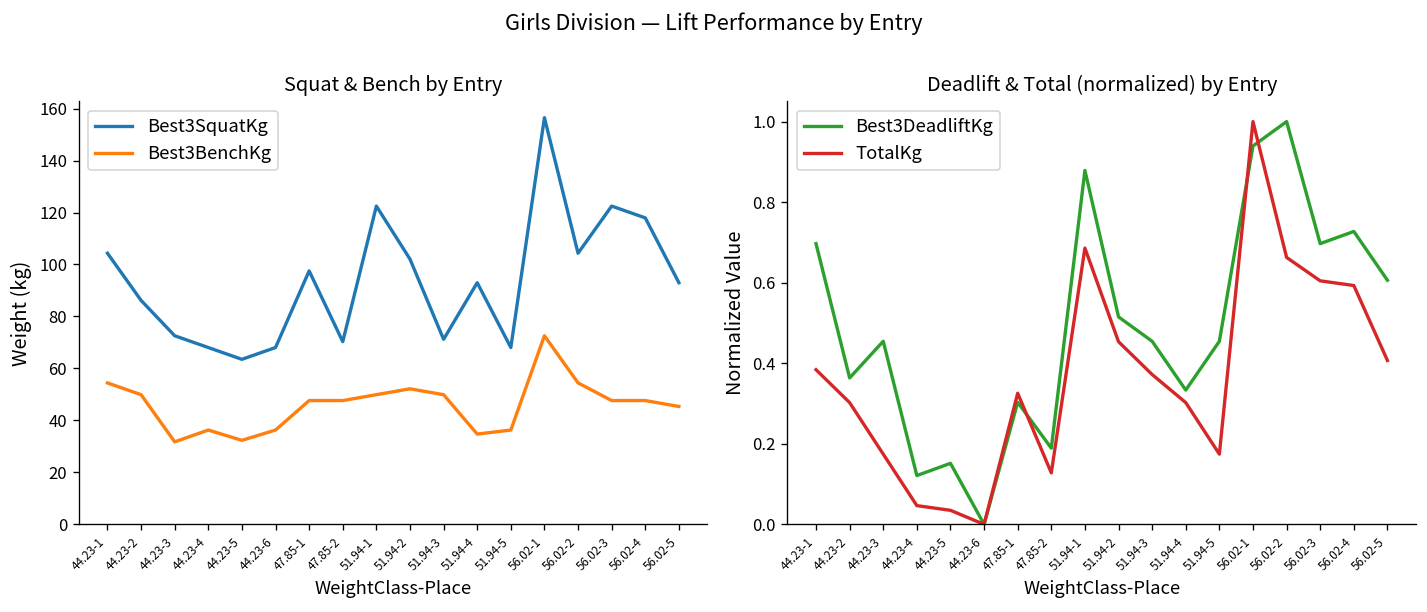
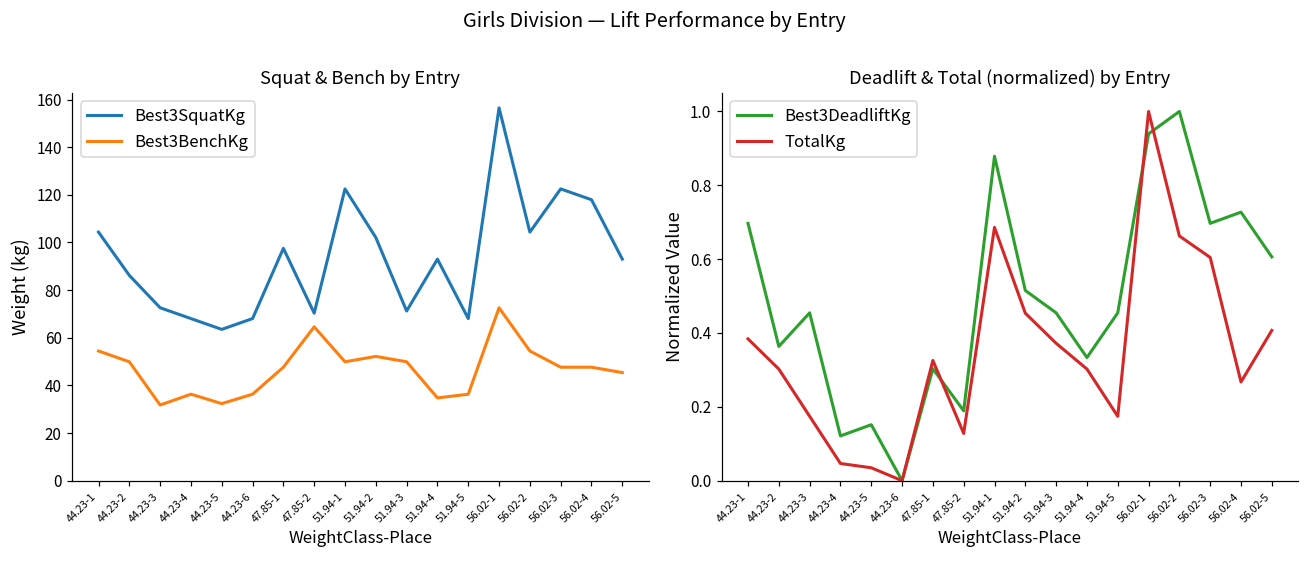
  {
    "Squat & Bench by Entry": {
      "Best3SquatKg": {
        "44.23-1": 104,
        "44.23-2": 86,
        "44.23-3": 73,
        "44.23-4": 68,
        "44.23-5": 64,
        "44.23-6": 68,
        "47.85-1": 98,
        "47.85-2": 70,
        "51.94-1": 122,
        "51.94-2": 102,
        "51.94-3": 71,
        "51.94-4": 93,
        "51.94-5": 68,
        "56.02-1": 156,
        "56.02-2": 104,
        "56.02-3": 122,
        "56.02-4": 118,
        "56.02-5": 93
      },
      "Best3BenchKg": {
        "44.23-1": 54,
        "44.23-2": 50,
        "44.23-3": 32,
        "44.23-4": 36,
        "44.23-5": 32,
        "44.23-6": 36,
        "47.85-1": 48,
-       "47.85-2": 48,
+       "47.85-2": 65,
        "51.94-1": 50,
        "51.94-2": 52,
        "51.94-3": 50,
        "51.94-4": 35,
        "51.94-5": 36,
        "56.02-1": 73,
        "56.02-2": 54,
        "56.02-3": 48,
        "56.02-4": 48,
        "56.02-5": 45
      }
    },
    "Deadlift & Total (normalized) by Entry": {
      "Best3DeadliftKg": {
        "44.23-1": 0.70,
        "44.23-2": 0.36,
        "44.23-3": 0.45,
        "44.23-4": 0.12,
        "44.23-5": 0.15,
        "47.85-1": 0.30,
        "47.85-2": 0.19,
        "51.94-1": 0.88,
        "51.94-2": 0.52,
        "51.94-3": 0.45,
        "51.94-4": 0.33,
        "51.94-5": 0.45,
        "56.02-1": 0.94,
        "56.02-2": 1.00,
        "56.02-3": 0.70,
        "56.02-4": 0.73,
        "56.02-5": 0.61
      },
      "TotalKg": {
        "44.23-1": 0.38,
        "44.23-2": 0.30,
        "44.23-3": 0.17,
        "44.23-4": 0.05,
        "44.23-5": 0.03,
        "47.85-1": 0.33,
        "47.85-2": 0.13,
        "51.94-1": 0.69,
        "51.94-2": 0.45,
        "51.94-3": 0.37,
        "51.94-4": 0.30,
        "51.94-5": 0.17,
        "56.02-1": 1.00,
        "56.02-2": 0.66,
        "56.02-3": 0.60,
-       "56.02-4": 0.59,
+       "56.02-4": 0.27,
        "56.02-5": 0.41
      }
    }
  }
